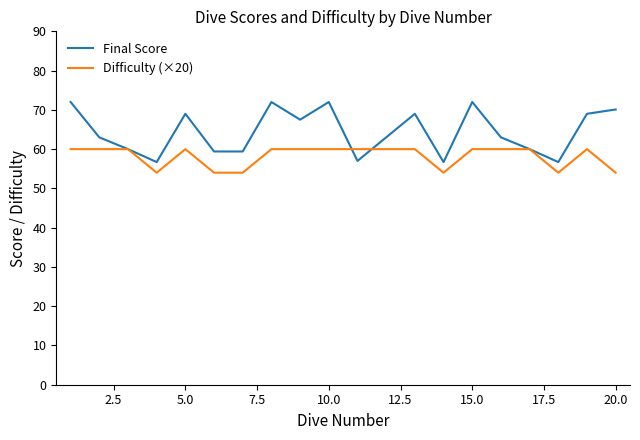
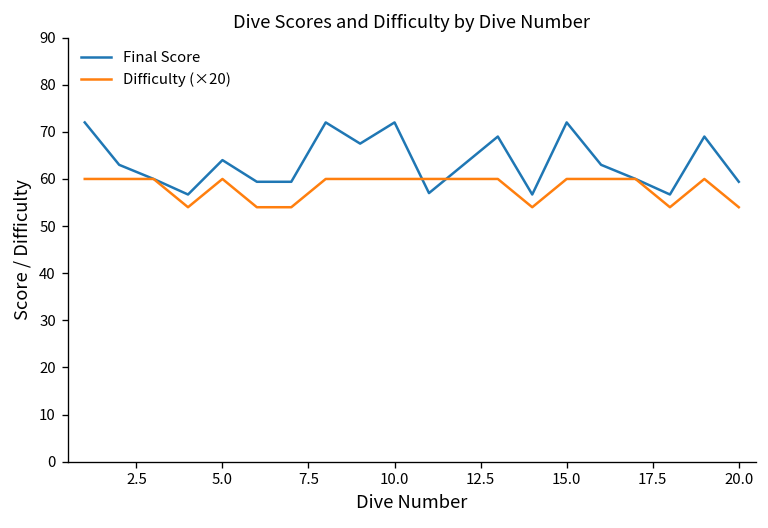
  {
    "Final Score": {
-     "5.0": 69,
+     "5.0": 64,
      "10.0": 72,
      "15.0": 72,
-     "20.0": 70
+     "20.0": 59
    },
    "Difficulty (×20)": {
      "5.0": 60,
      "10.0": 60,
      "15.0": 60,
      "20.0": 54
    }
  }
